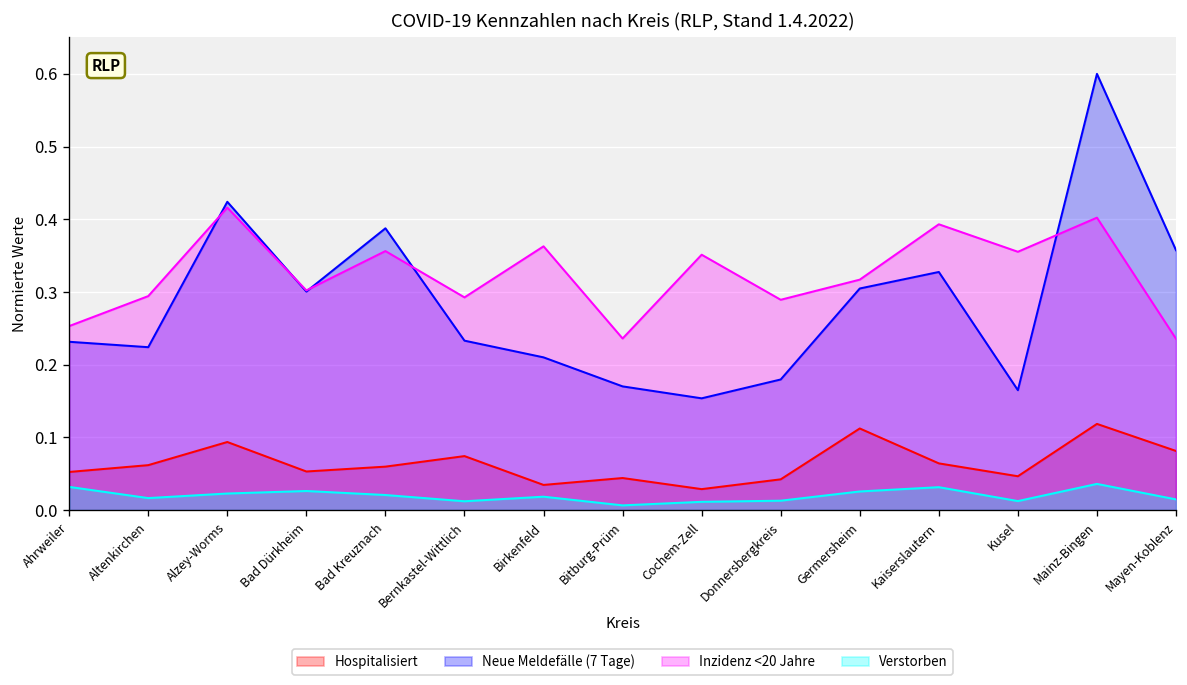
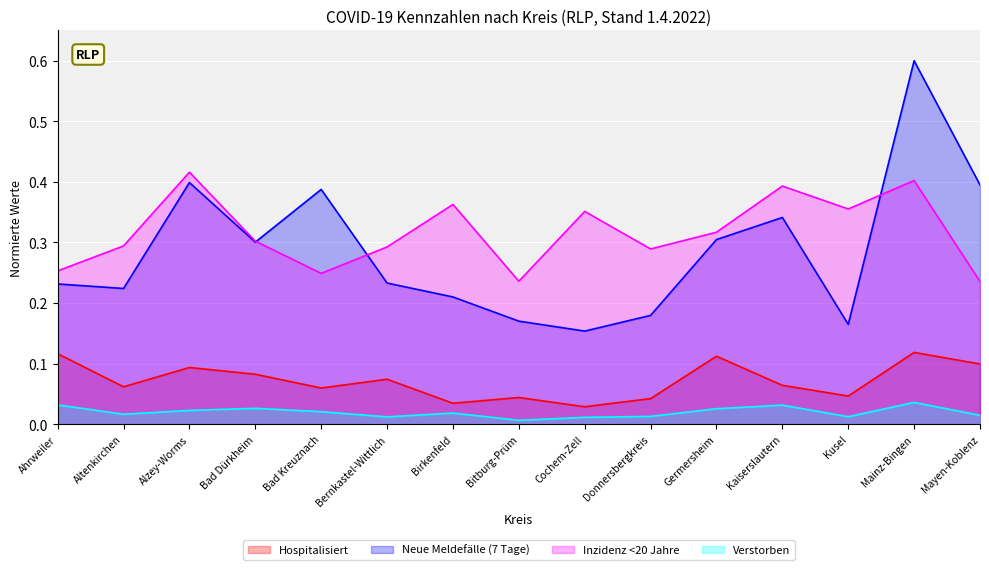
  {
    "Hospitalisiert": {
-     "Ahrweiler": 0.05,
+     "Ahrweiler": 0.12,
      "Altenkirchen": 0.06,
      "Alzey-Worms": 0.09,
-     "Bad Dürkheim": 0.05,
+     "Bad Dürkheim": 0.08,
      "Bad Kreuznach": 0.06,
      "Bernkastel-Wittlich": 0.07,
      "Birkenfeld": 0.03,
      "Bitburg-Prüm": 0.04,
      "Cochem-Zell": 0.03,
      "Donnersbergkreis": 0.04,
      "Germersheim": 0.11,
      "Kaiserslautern": 0.06,
      "Kusel": 0.05,
      "Mainz-Bingen": 0.12,
-     "Mayen-Koblenz": 0.08
+     "Mayen-Koblenz": 0.10
    },
    "Neue Meldefälle (7 Tage)": {
      "Ahrweiler": 0.23,
      "Altenkirchen": 0.22,
-     "Alzey-Worms": 0.42,
+     "Alzey-Worms": 0.40,
      "Bad Kreuznach": 0.39,
      "Bernkastel-Wittlich": 0.23,
      "Birkenfeld": 0.21,
      "Bitburg-Prüm": 0.17,
      "Cochem-Zell": 0.15,
      "Donnersbergkreis": 0.18,
      "Germersheim": 0.30,
-     "Kaiserslautern": 0.33,
+     "Kaiserslautern": 0.34,
      "Kusel": 0.16,
      "Mainz-Bingen": 0.60,
-     "Mayen-Koblenz": 0.36
+     "Mayen-Koblenz": 0.40
    },
    "Inzidenz <20 Jahre": {
      "Ahrweiler": 0.25,
      "Altenkirchen": 0.29,
      "Alzey-Worms": 0.42,
-     "Bad Kreuznach": 0.36,
+     "Bad Kreuznach": 0.25,
      "Bernkastel-Wittlich": 0.29,
      "Birkenfeld": 0.36,
      "Bitburg-Prüm": 0.24,
      "Cochem-Zell": 0.35,
      "Donnersbergkreis": 0.29,
      "Germersheim": 0.32,
      "Kaiserslautern": 0.39,
      "Kusel": 0.36,
      "Mainz-Bingen": 0.40,
      "Mayen-Koblenz": 0.24
    },
    "Verstorben": {
      "Ahrweiler": 0.03,
      "Altenkirchen": 0.02,
      "Alzey-Worms": 0.02,
      "Bad Dürkheim": 0.03,
      "Bad Kreuznach": 0.02,
      "Bernkastel-Wittlich": 0.01,
      "Birkenfeld": 0.02,
      "Bitburg-Prüm": 0.01,
      "Cochem-Zell": 0.01,
      "Donnersbergkreis": 0.01,
      "Germersheim": 0.03,
      "Kaiserslautern": 0.03,
      "Kusel": 0.01,
      "Mainz-Bingen": 0.04,
      "Mayen-Koblenz": 0.01
    }
  }
